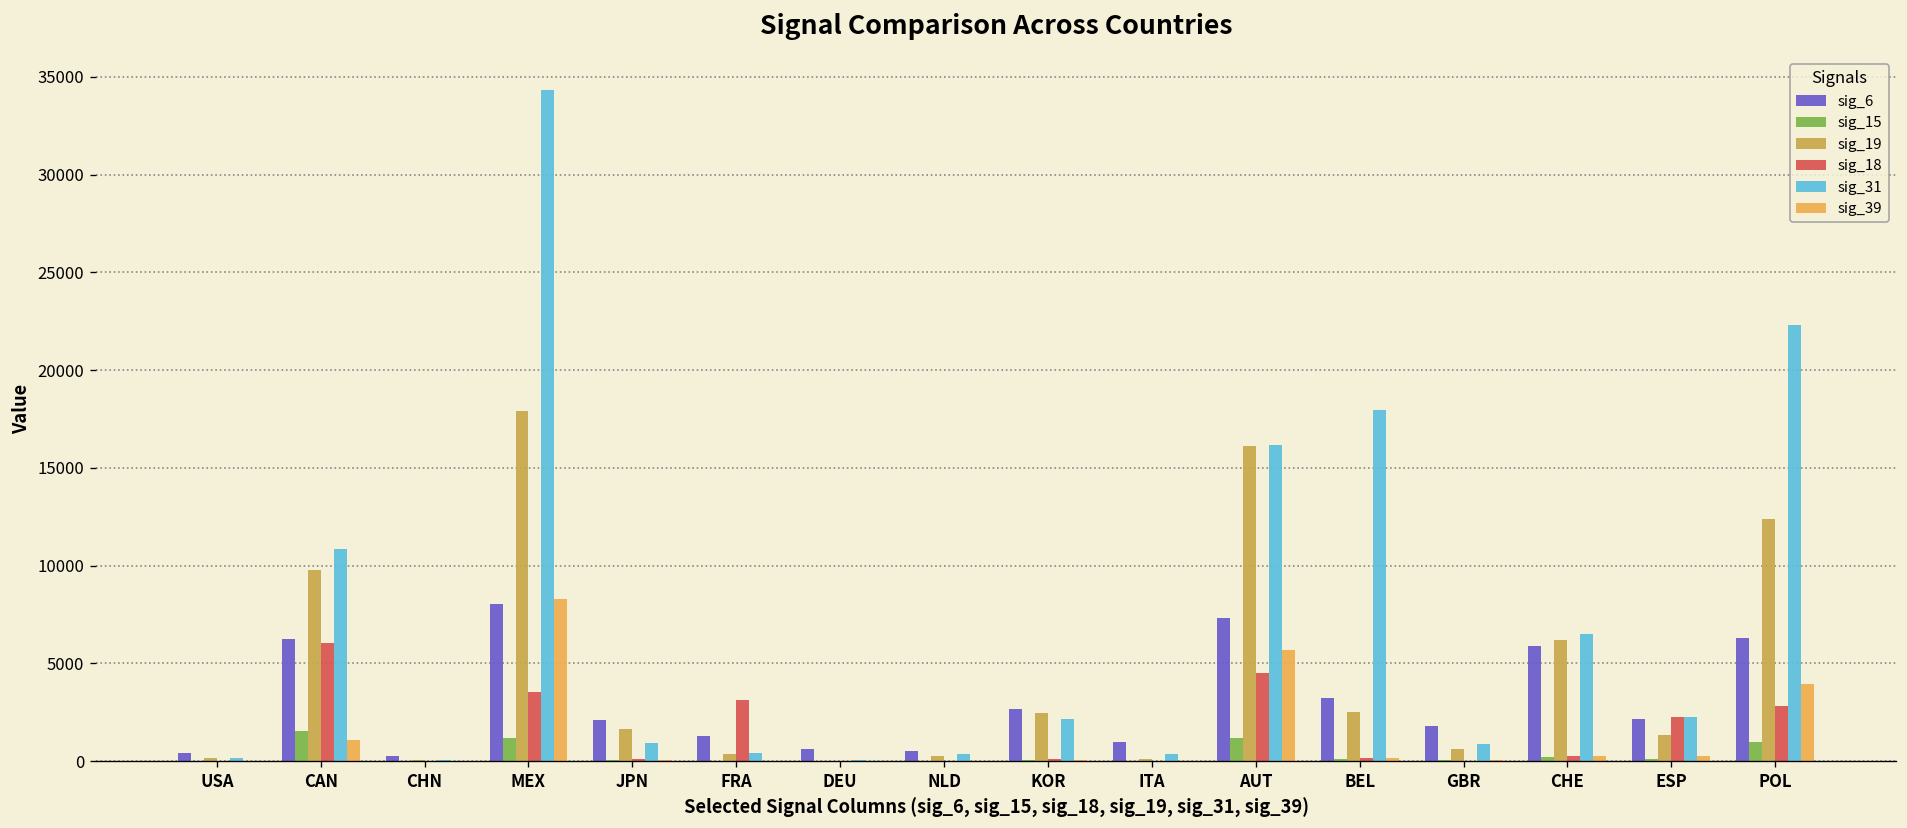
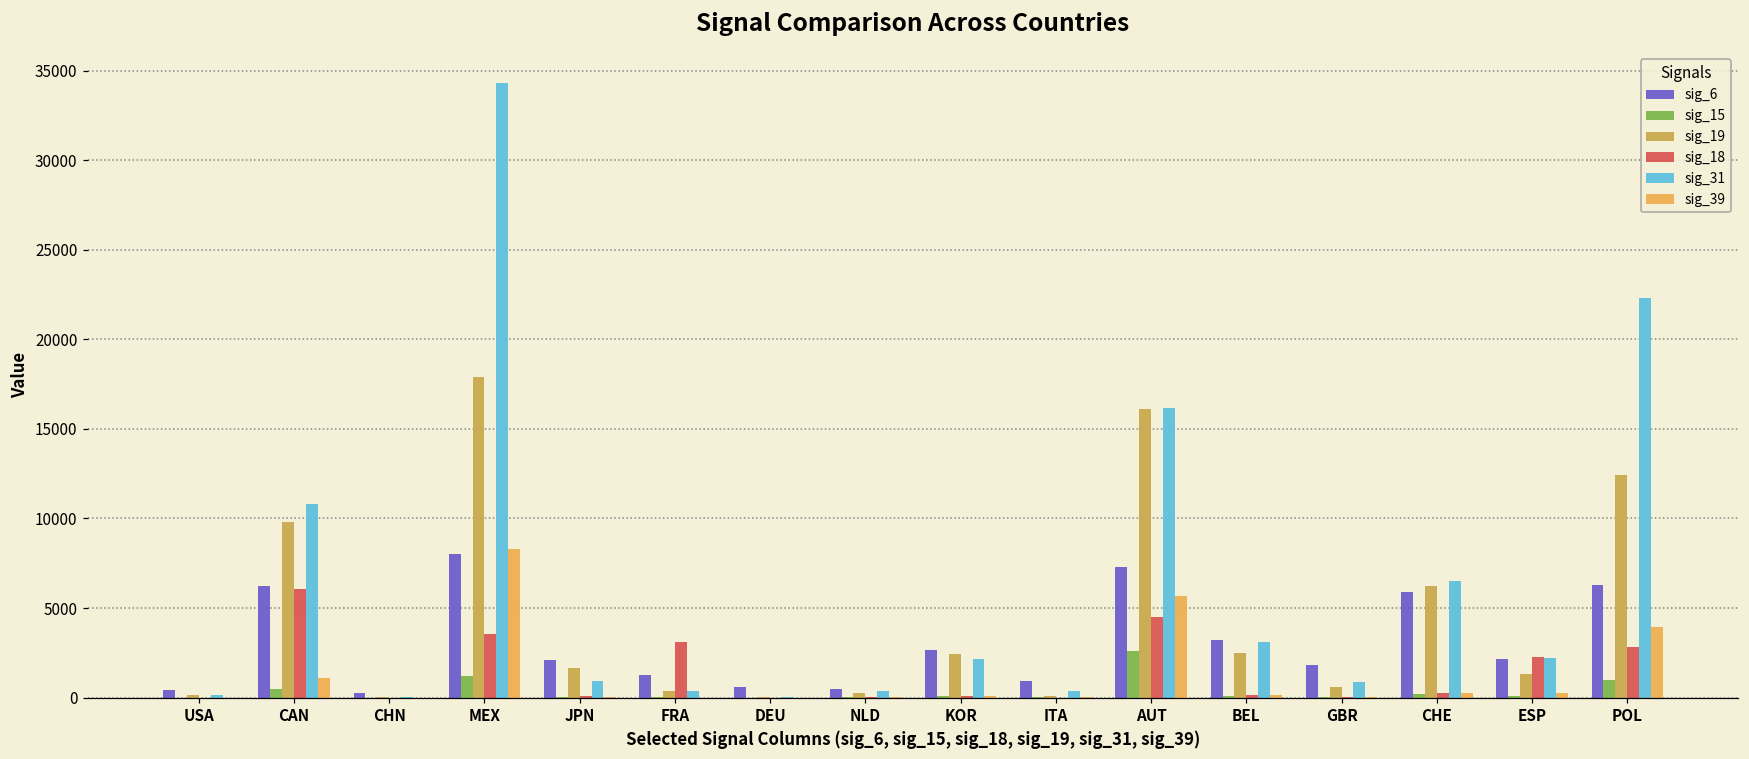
  {
    "sig_6": {
      "USA": 400,
      "CAN": 6300,
      "CHN": 300,
      "MEX": 8000,
      "JPN": 2100,
      "FRA": 1300,
      "DEU": 600,
      "NLD": 500,
      "KOR": 2700,
      "ITA": 1000,
      "AUT": 7300,
      "BEL": 3200,
      "GBR": 1800,
      "CHE": 5900,
      "ESP": 2100,
      "POL": 6300
    },
    "sig_15": {
-     "CAN": 1600,
+     "CAN": 500,
      "MEX": 1200,
      "DEU": 0,
-     "AUT": 1200,
+     "AUT": 2600,
      "CHE": 200,
      "POL": 1000
    },
    "sig_18": {
      "CAN": 6100,
      "MEX": 3500,
      "FRA": 3100,
      "DEU": 0,
      "AUT": 4500,
      "CHE": 200,
      "ESP": 2300,
      "POL": 2800
    },
    "sig_31": {
      "USA": 200,
      "CAN": 10800,
      "MEX": 34300,
      "JPN": 900,
      "FRA": 400,
      "NLD": 400,
      "KOR": 2200,
      "ITA": 400,
      "AUT": 16200,
-     "BEL": 18000,
+     "BEL": 3100,
      "GBR": 900,
      "CHE": 6500,
      "ESP": 2200,
      "POL": 22300
    }
  }
